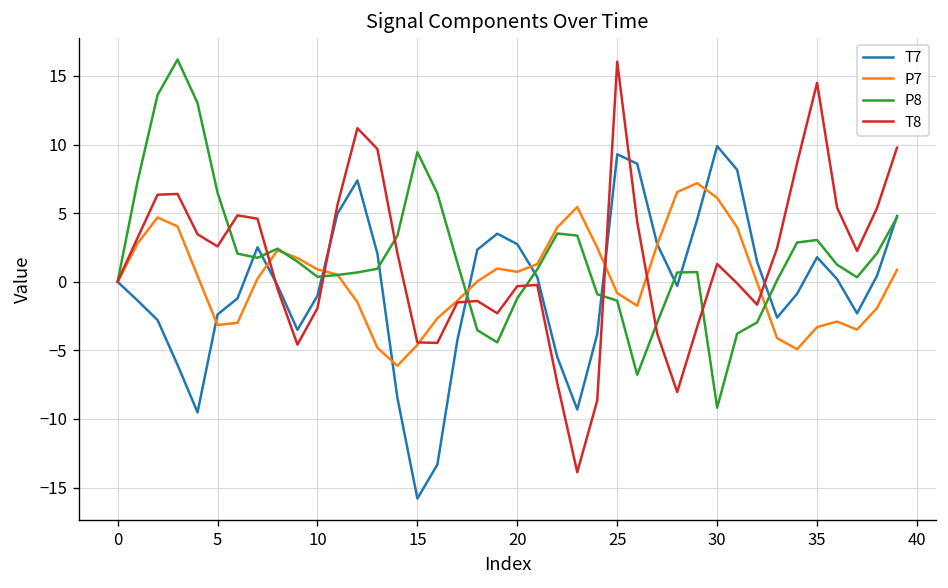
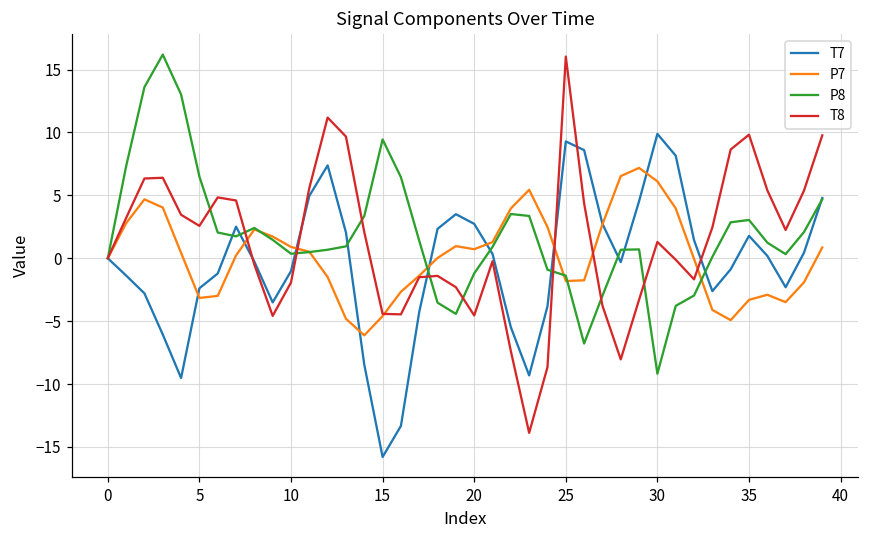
  {
    "T7": {
      "5": -2.4,
      "10": -1.0,
      "15": -15.8,
      "20": 2.7,
      "25": 9.3,
      "30": 9.9,
      "35": 1.8
    },
    "P7": {
      "5": -3.2,
      "10": 0.9,
      "20": 0.7,
-     "25": -0.8,
+     "25": -1.8,
      "30": 6.1,
      "35": -3.3
    },
    "P8": {
      "5": 6.5,
      "10": 0.4,
      "15": 9.4,
      "20": -1.2,
      "25": -1.4,
      "30": -9.2,
      "35": 3.0
    },
    "T8": {
      "5": 2.6,
      "10": -1.9,
-     "20": -0.3,
+     "20": -4.5,
      "25": 16.0,
      "30": 1.3,
-     "35": 14.5
+     "35": 9.8
    }
  }
